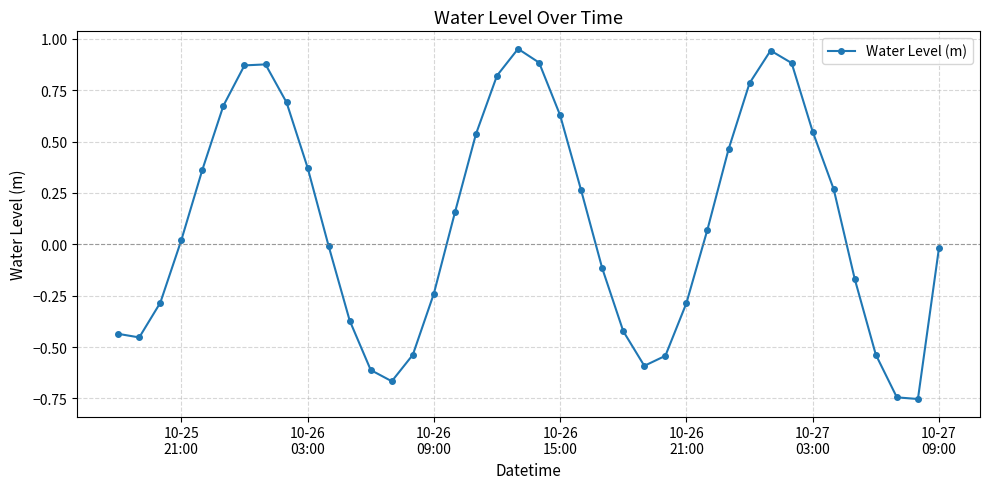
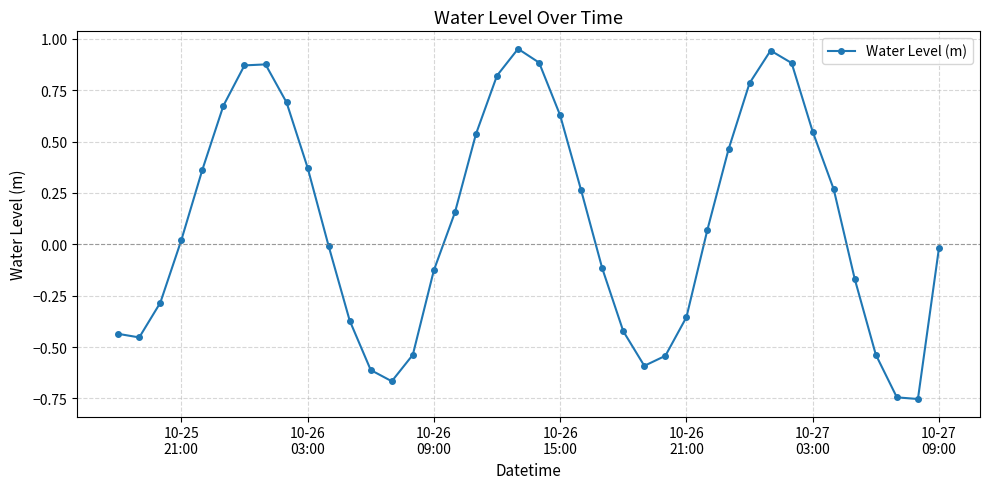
  {
    "10-25 21:00": 0.02,
    "10-26 03:00": 0.37,
-   "10-26 09:00": -0.24,
+   "10-26 09:00": -0.13,
    "10-26 15:00": 0.63,
-   "10-26 21:00": -0.29,
+   "10-26 21:00": -0.35,
    "10-27 03:00": 0.55,
    "10-27 09:00": -0.02
  }
